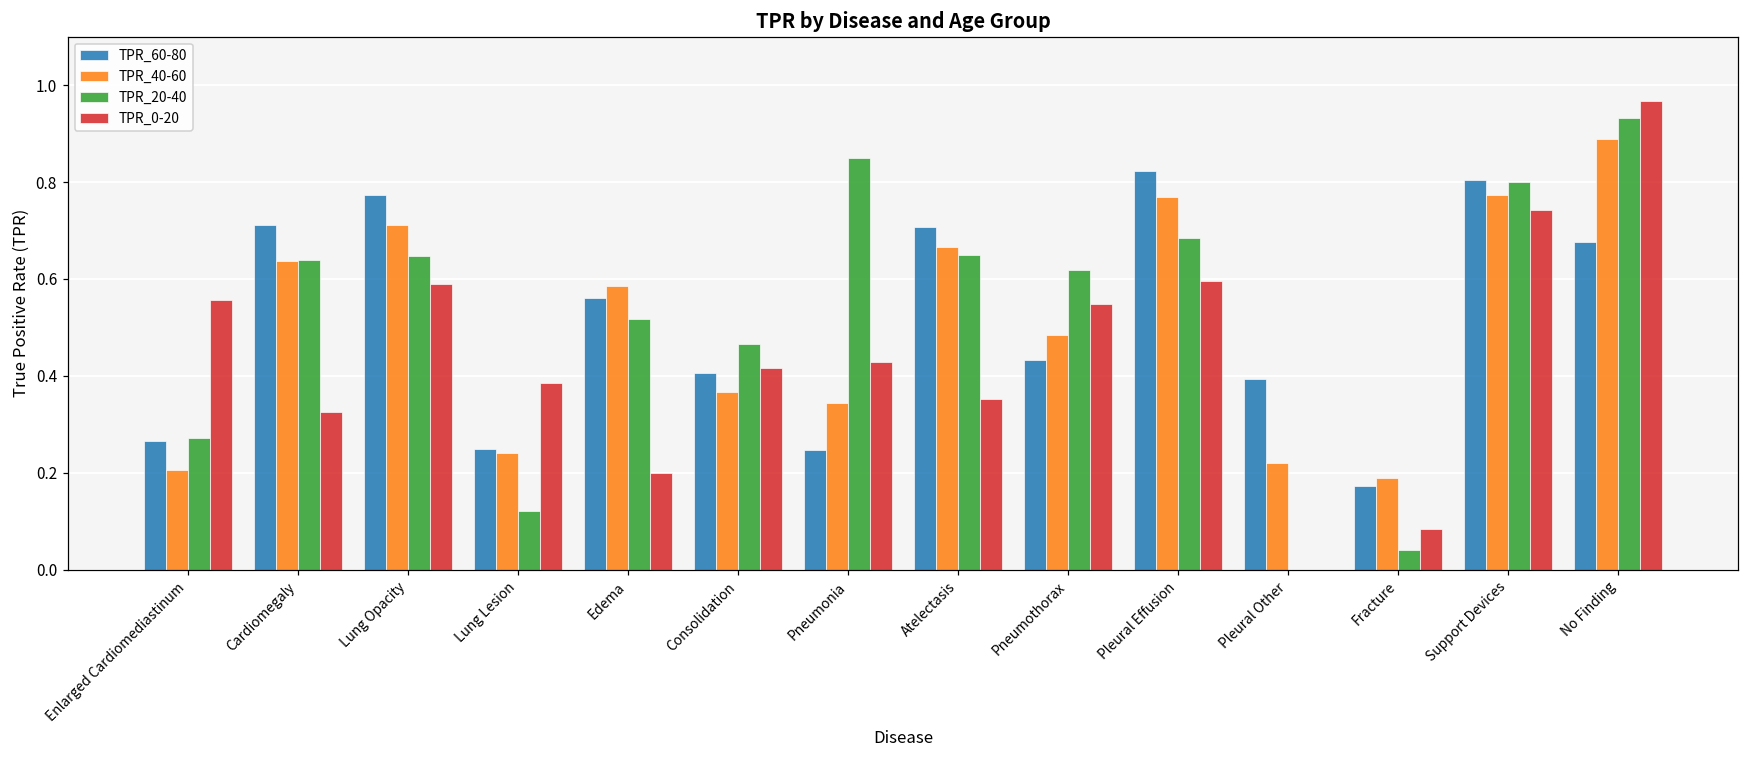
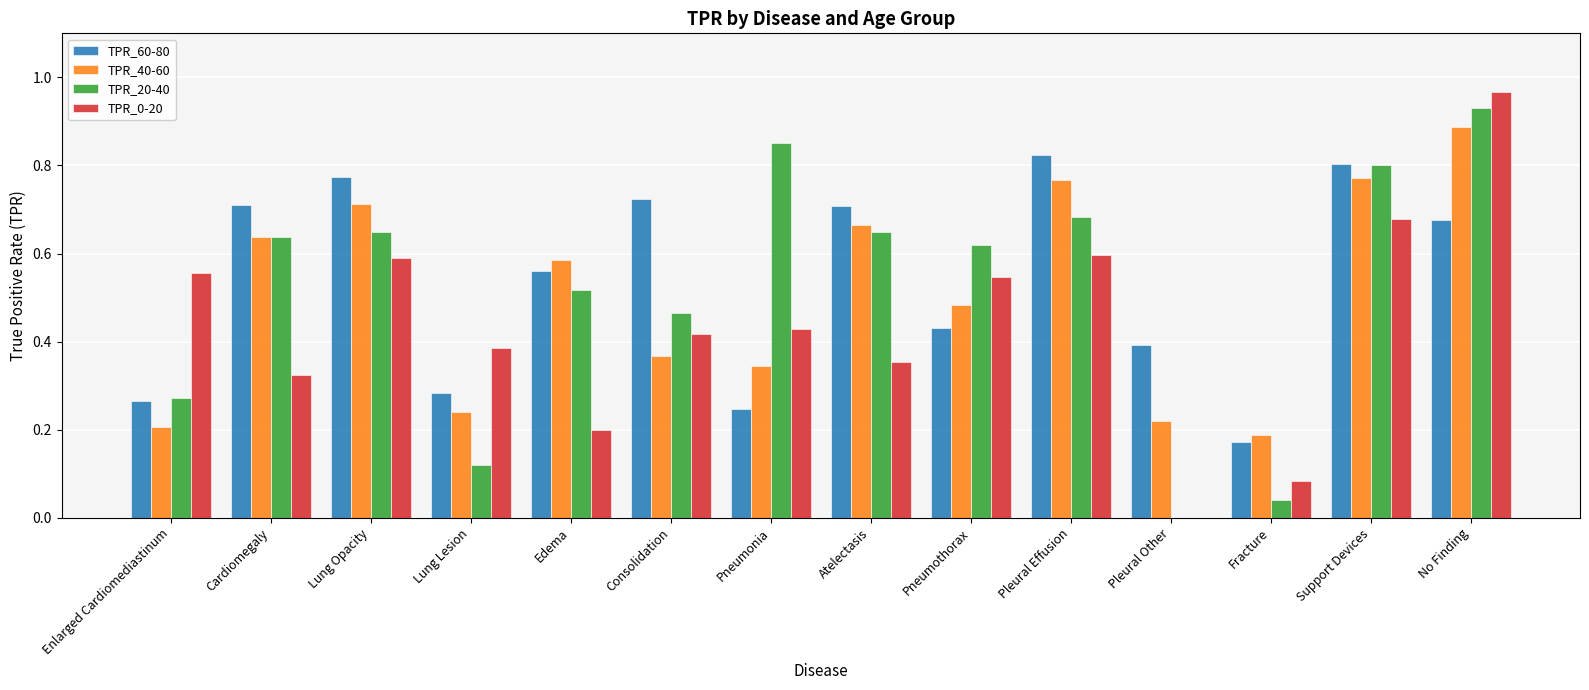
  {
    "TPR_60-80": {
      "Enlarged Cardiomediastinum": 0.27,
      "Cardiomegaly": 0.71,
      "Lung Opacity": 0.77,
-     "Lung Lesion": 0.25,
+     "Lung Lesion": 0.28,
      "Edema": 0.56,
-     "Consolidation": 0.41,
+     "Consolidation": 0.72,
      "Pneumonia": 0.25,
      "Atelectasis": 0.71,
      "Pneumothorax": 0.43,
      "Pleural Effusion": 0.82,
      "Pleural Other": 0.39,
      "Fracture": 0.17,
      "Support Devices": 0.80,
      "No Finding": 0.68
    },
    "TPR_40-60": {
      "Enlarged Cardiomediastinum": 0.21,
      "Cardiomegaly": 0.64,
      "Lung Opacity": 0.71,
      "Lung Lesion": 0.24,
      "Edema": 0.58,
      "Consolidation": 0.37,
      "Pneumonia": 0.34,
      "Atelectasis": 0.67,
      "Pneumothorax": 0.48,
      "Pleural Effusion": 0.77,
      "Pleural Other": 0.22,
      "Fracture": 0.19,
      "Support Devices": 0.77,
      "No Finding": 0.89
    },
    "TPR_20-40": {
      "Enlarged Cardiomediastinum": 0.27,
      "Cardiomegaly": 0.64,
      "Lung Opacity": 0.65,
      "Lung Lesion": 0.12,
      "Edema": 0.52,
      "Consolidation": 0.46,
      "Pneumonia": 0.85,
      "Atelectasis": 0.65,
      "Pneumothorax": 0.62,
      "Pleural Effusion": 0.68,
      "Pleural Other": 0.00,
      "Fracture": 0.04,
      "Support Devices": 0.80,
      "No Finding": 0.93
    },
    "TPR_0-20": {
      "Enlarged Cardiomediastinum": 0.56,
      "Cardiomegaly": 0.33,
      "Lung Opacity": 0.59,
      "Lung Lesion": 0.38,
      "Edema": 0.20,
      "Consolidation": 0.42,
      "Pneumonia": 0.43,
      "Atelectasis": 0.35,
      "Pneumothorax": 0.55,
      "Pleural Effusion": 0.60,
      "Pleural Other": 0.00,
      "Fracture": 0.08,
-     "Support Devices": 0.74,
+     "Support Devices": 0.68,
      "No Finding": 0.97
    }
  }
